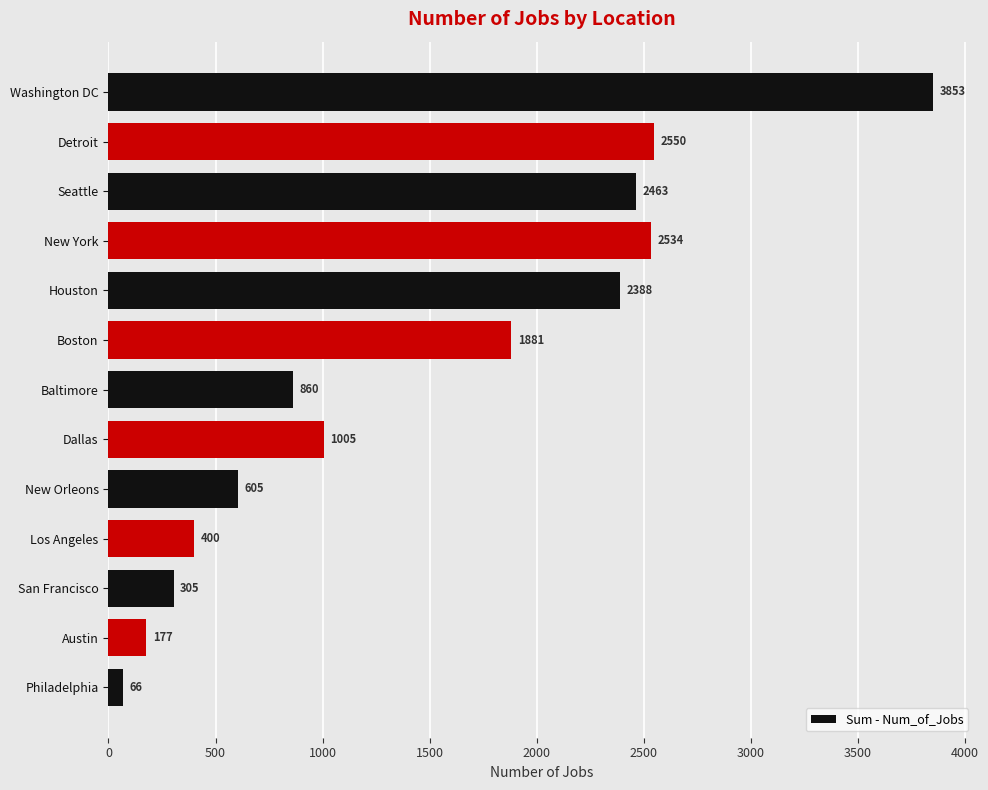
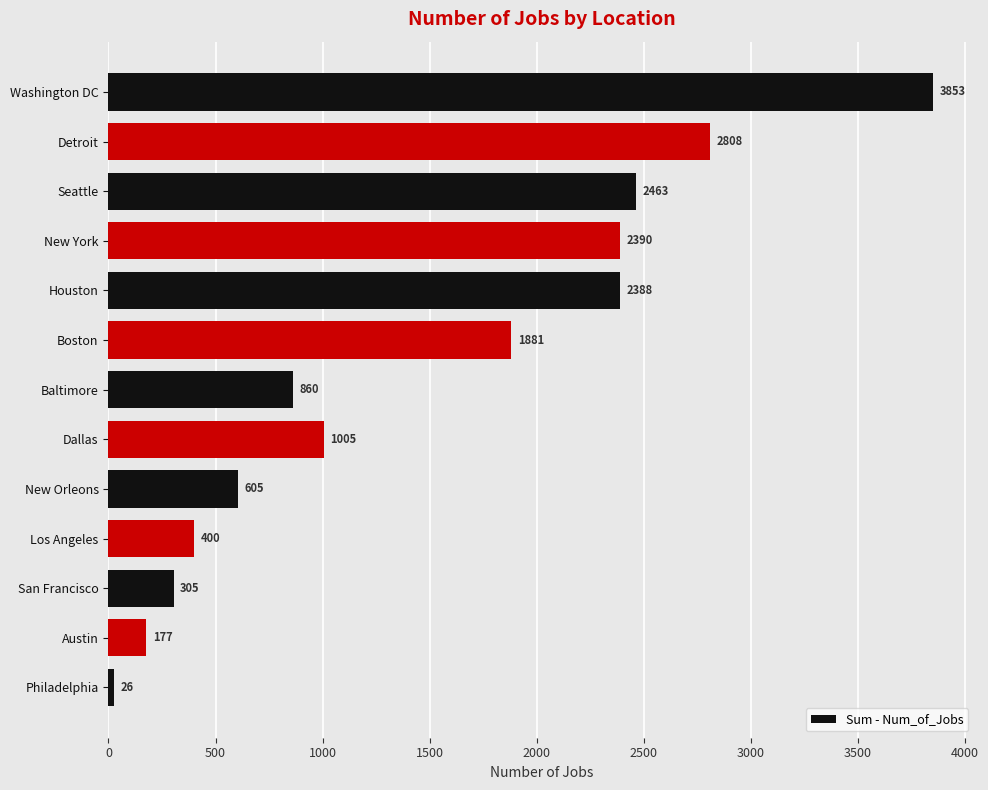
  {
    "Washington DC": 3853,
-   "Detroit": 2550,
+   "Detroit": 2808,
    "Seattle": 2463,
-   "New York": 2534,
+   "New York": 2390,
    "Houston": 2388,
    "Boston": 1881,
    "Baltimore": 860,
    "Dallas": 1005,
    "New Orleons": 605,
    "Los Angeles": 400,
    "San Francisco": 305,
    "Austin": 177,
-   "Philadelphia": 66
+   "Philadelphia": 26
  }
